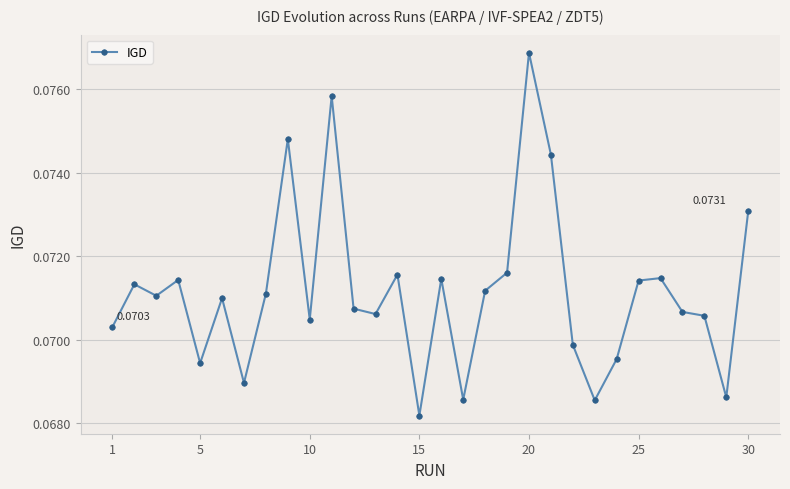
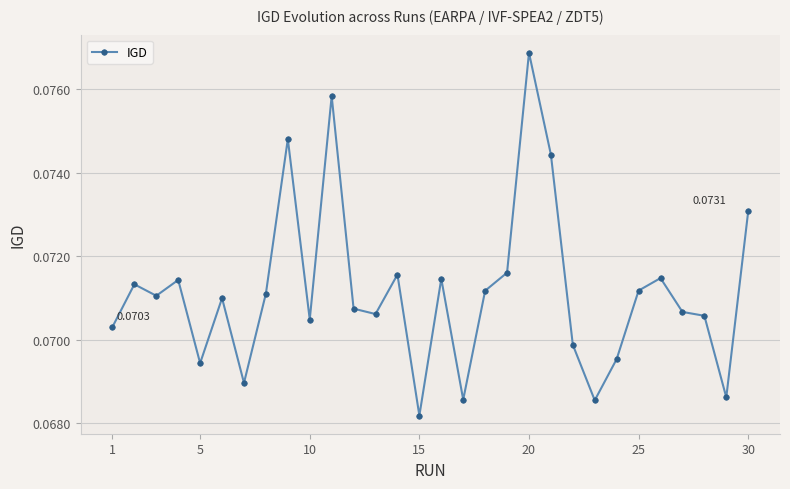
  {
    "5": 0.0694,
    "10": 0.0705,
    "15": 0.0682,
    "20": 0.0769,
-   "25": 0.0714
+   "25": 0.0712
  }
